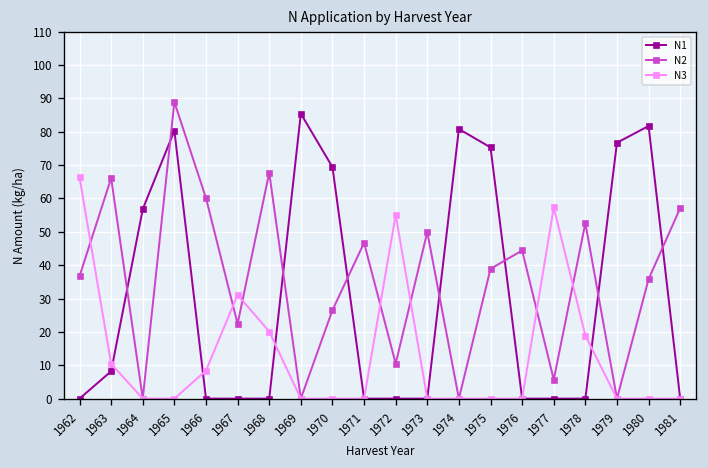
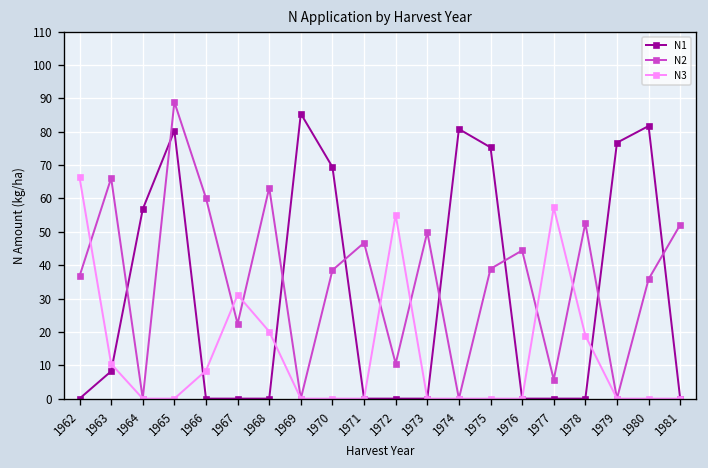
  {
    "N1": {
      "1962": 0,
      "1963": 8,
      "1964": 57,
      "1965": 80,
      "1966": 0,
      "1967": 0,
      "1968": 0,
      "1969": 85,
      "1970": 69,
      "1972": 0,
      "1974": 81,
      "1975": 75,
      "1977": 0,
      "1978": 0,
      "1979": 77,
      "1980": 82
    },
    "N2": {
      "1962": 37,
      "1963": 66,
      "1965": 89,
      "1966": 60,
      "1967": 22,
-     "1968": 68,
-     "1970": 27,
+     "1968": 63,
+     "1970": 39,
      "1971": 47,
      "1972": 11,
      "1973": 50,
      "1975": 39,
      "1976": 44,
      "1977": 6,
      "1978": 53,
      "1980": 36,
-     "1981": 57
+     "1981": 52
    },
    "N3": {
      "1962": 66,
      "1963": 10,
      "1965": 0,
      "1966": 8,
      "1967": 31,
      "1968": 20,
      "1970": 0,
      "1972": 55,
      "1975": 0,
      "1977": 57,
      "1978": 19,
      "1980": 0
    }
  }
